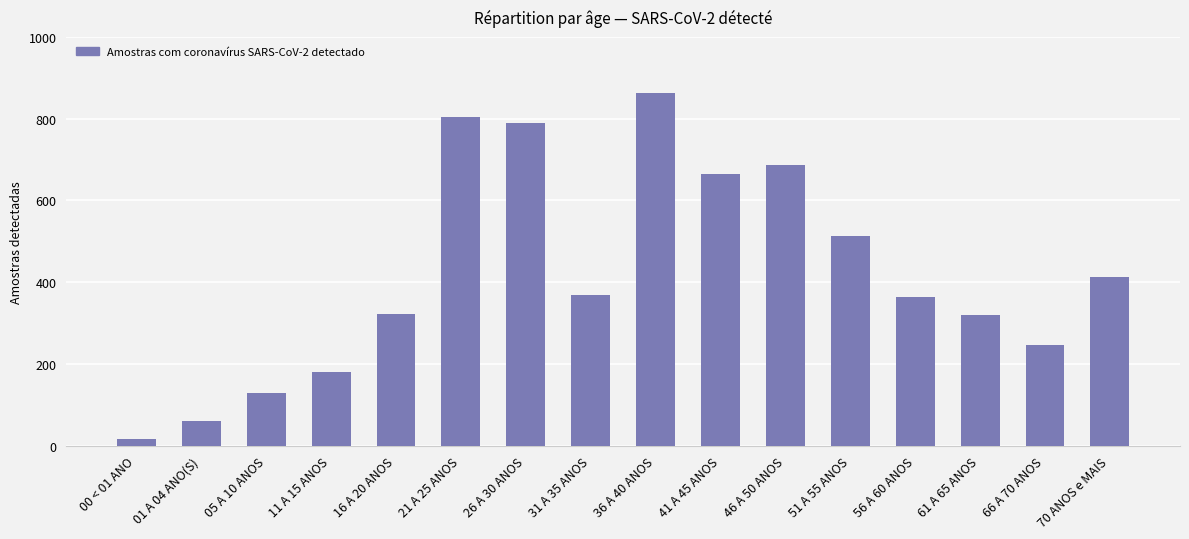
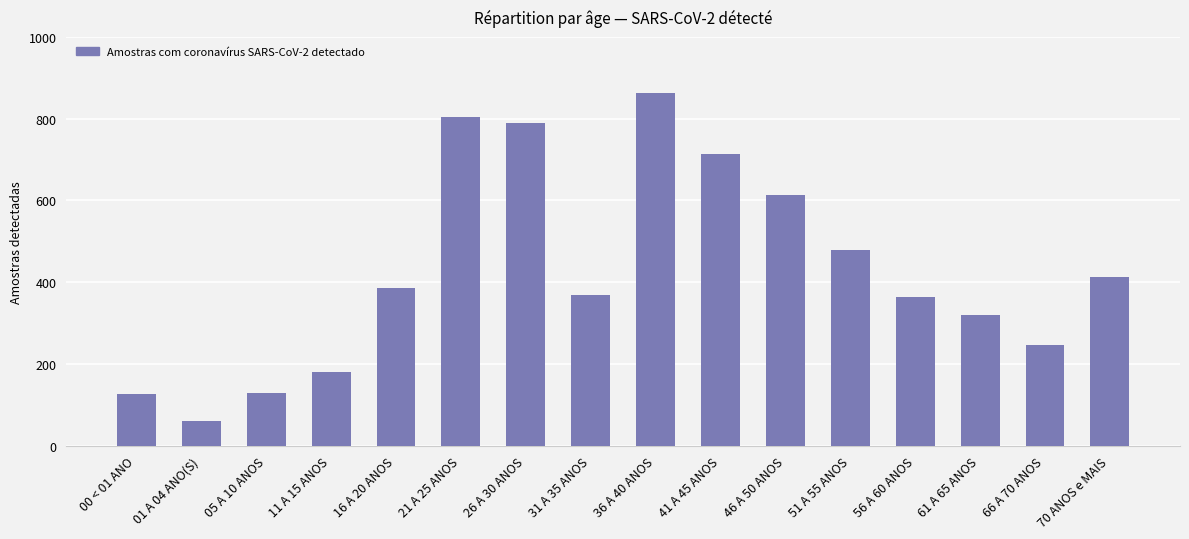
  {
-   "00 < 01 ANO": 20,
+   "00 < 01 ANO": 130,
    "01 A 04 ANO(S)": 60,
    "05 A 10 ANOS": 130,
    "11 A 15 ANOS": 180,
-   "16 A 20 ANOS": 320,
+   "16 A 20 ANOS": 390,
    "21 A 25 ANOS": 800,
    "26 A 30 ANOS": 790,
    "31 A 35 ANOS": 370,
    "36 A 40 ANOS": 860,
-   "41 A 45 ANOS": 670,
-   "46 A 50 ANOS": 690,
-   "51 A 55 ANOS": 510,
+   "41 A 45 ANOS": 710,
+   "46 A 50 ANOS": 610,
+   "51 A 55 ANOS": 480,
    "56 A 60 ANOS": 360,
    "61 A 65 ANOS": 320,
    "66 A 70 ANOS": 250,
    "70 ANOS e MAIS": 410
  }
